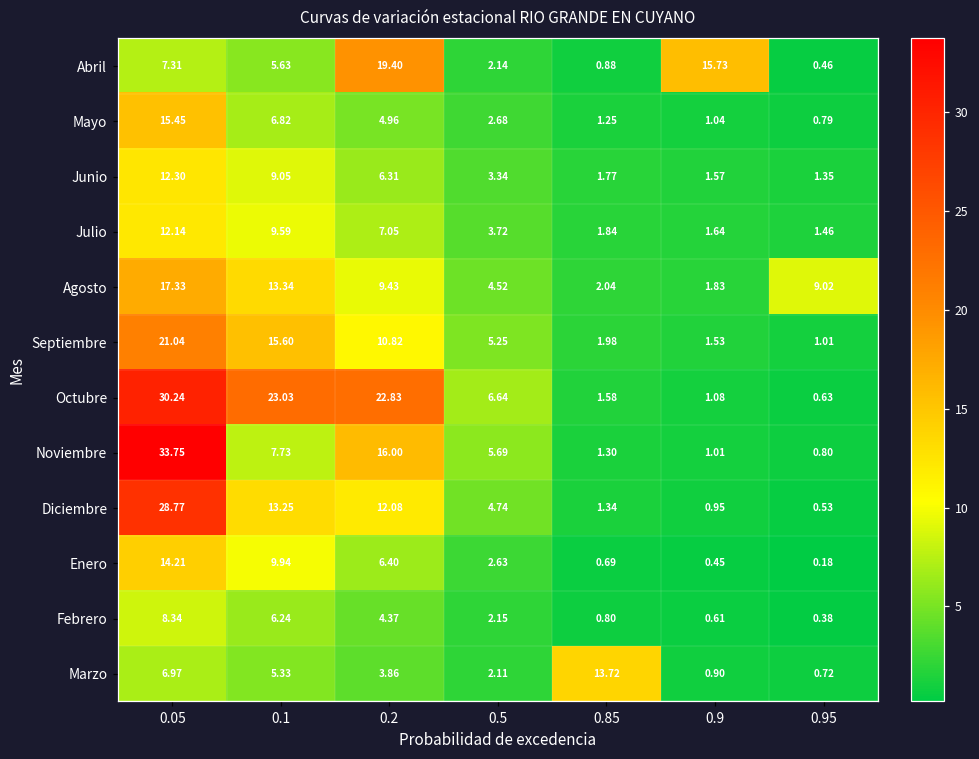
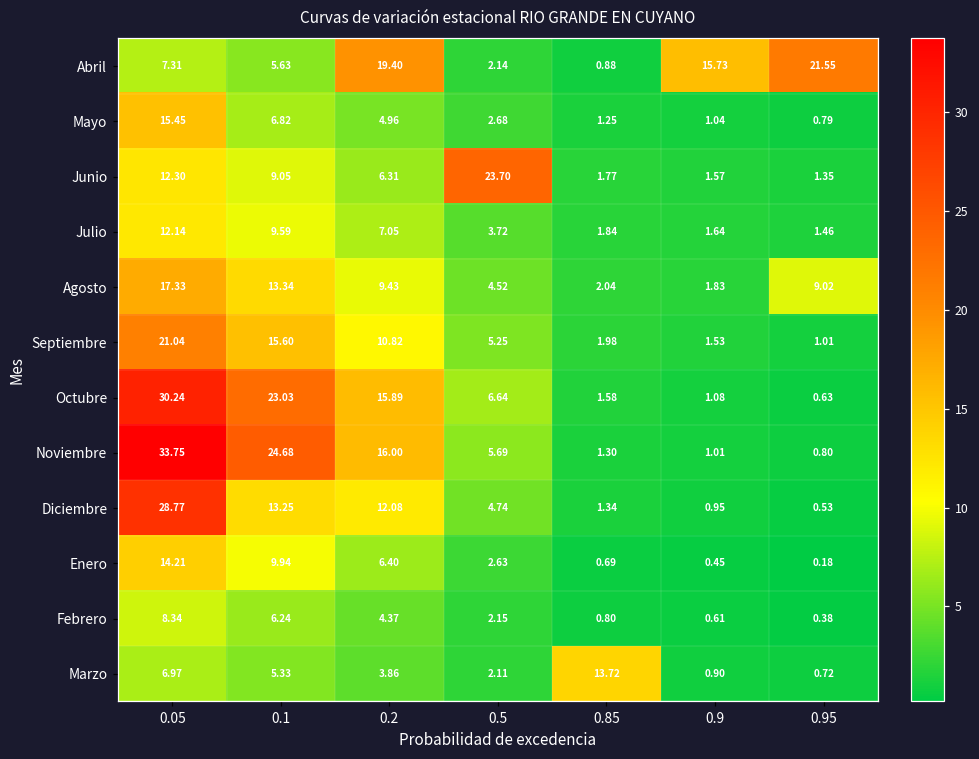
  {
    "Abril": {
      "0.05": 7.31,
      "0.1": 5.63,
      "0.2": 19.40,
      "0.5": 2.14,
      "0.85": 0.88,
      "0.9": 15.73,
-     "0.95": 0.46
+     "0.95": 21.55
    },
    "Mayo": {
      "0.05": 15.45,
      "0.1": 6.82,
      "0.2": 4.96,
      "0.5": 2.68,
      "0.85": 1.25,
      "0.9": 1.04,
      "0.95": 0.79
    },
    "Junio": {
      "0.05": 12.30,
      "0.1": 9.05,
      "0.2": 6.31,
-     "0.5": 3.34,
+     "0.5": 23.70,
      "0.85": 1.77,
      "0.9": 1.57,
      "0.95": 1.35
    },
    "Julio": {
      "0.05": 12.14,
      "0.1": 9.59,
      "0.2": 7.05,
      "0.5": 3.72,
      "0.85": 1.84,
      "0.9": 1.64,
      "0.95": 1.46
    },
    "Agosto": {
      "0.05": 17.33,
      "0.1": 13.34,
      "0.2": 9.43,
      "0.5": 4.52,
      "0.85": 2.04,
      "0.9": 1.83,
      "0.95": 9.02
    },
    "Septiembre": {
      "0.05": 21.04,
      "0.1": 15.60,
      "0.2": 10.82,
      "0.5": 5.25,
      "0.85": 1.98,
      "0.9": 1.53,
      "0.95": 1.01
    },
    "Octubre": {
      "0.05": 30.24,
      "0.1": 23.03,
-     "0.2": 22.83,
+     "0.2": 15.89,
      "0.5": 6.64,
      "0.85": 1.58,
      "0.9": 1.08,
      "0.95": 0.63
    },
    "Noviembre": {
      "0.05": 33.75,
-     "0.1": 7.73,
+     "0.1": 24.68,
      "0.2": 16.00,
      "0.5": 5.69,
      "0.85": 1.30,
      "0.9": 1.01,
      "0.95": 0.80
    },
    "Diciembre": {
      "0.05": 28.77,
      "0.1": 13.25,
      "0.2": 12.08,
      "0.5": 4.74,
      "0.85": 1.34,
      "0.9": 0.95,
      "0.95": 0.53
    },
    "Enero": {
      "0.05": 14.21,
      "0.1": 9.94,
      "0.2": 6.40,
      "0.5": 2.63,
      "0.85": 0.69,
      "0.9": 0.45,
      "0.95": 0.18
    },
    "Febrero": {
      "0.05": 8.34,
      "0.1": 6.24,
      "0.2": 4.37,
      "0.5": 2.15,
      "0.85": 0.80,
      "0.9": 0.61,
      "0.95": 0.38
    },
    "Marzo": {
      "0.05": 6.97,
      "0.1": 5.33,
      "0.2": 3.86,
      "0.5": 2.11,
      "0.85": 13.72,
      "0.9": 0.90,
      "0.95": 0.72
    }
  }
